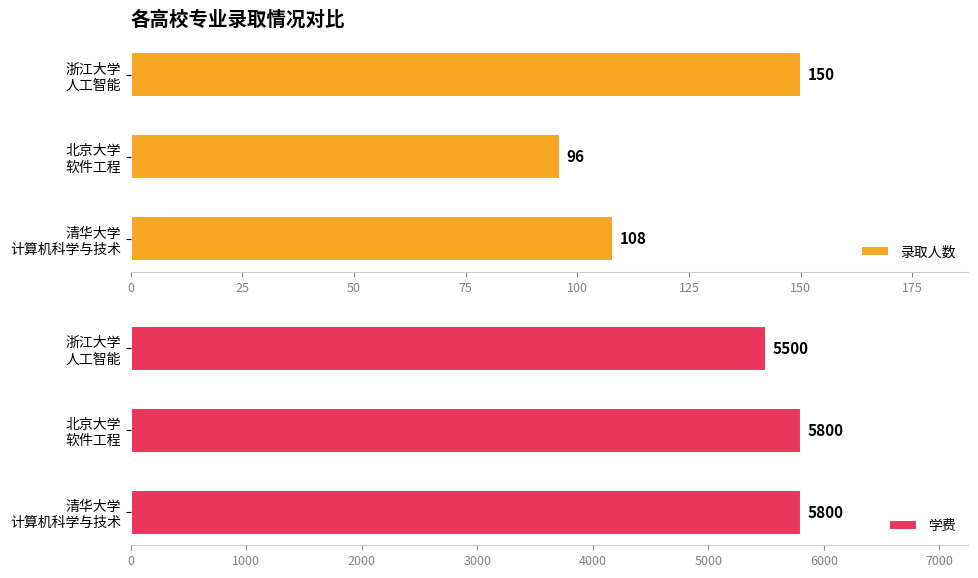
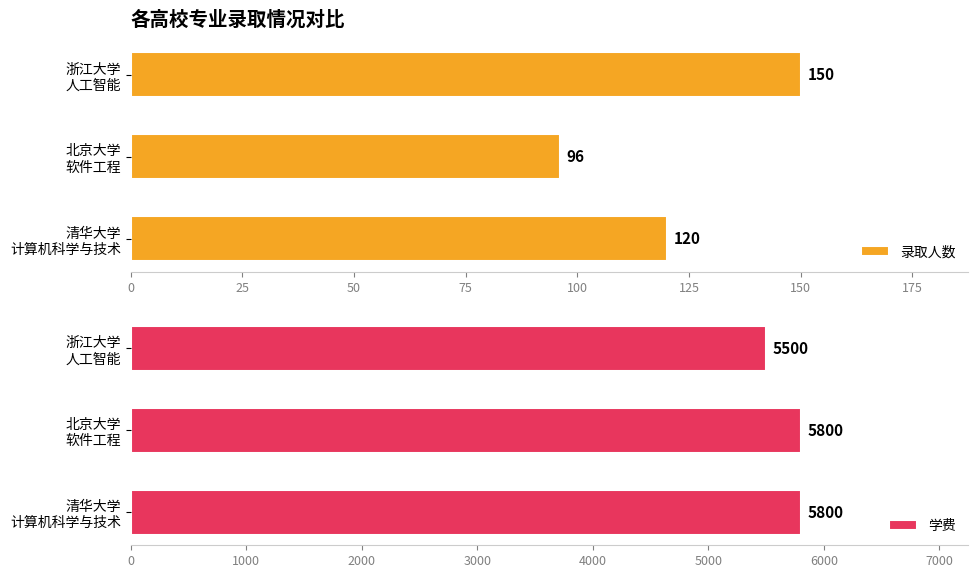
  {
    "各高校专业录取情况对比": {
      "浙江大学 人工智能": 150,
      "北京大学 软件工程": 96,
-     "清华大学 计算机科学与技术": 108
+     "清华大学 计算机科学与技术": 120
    }
  }
